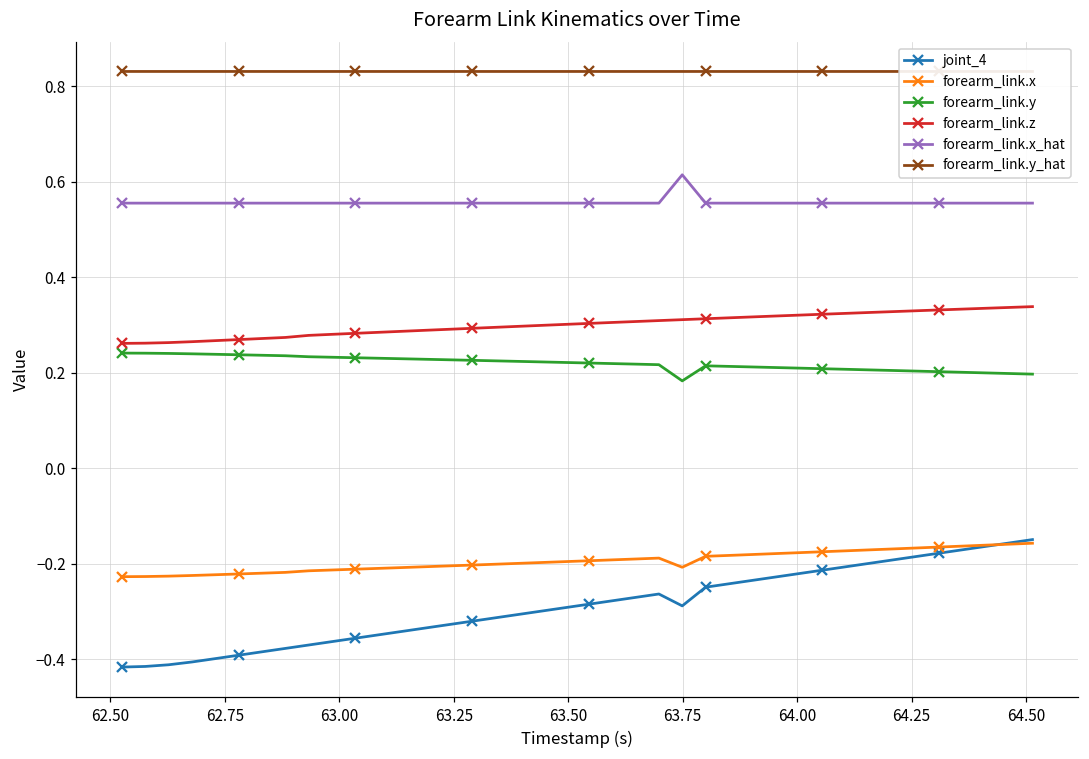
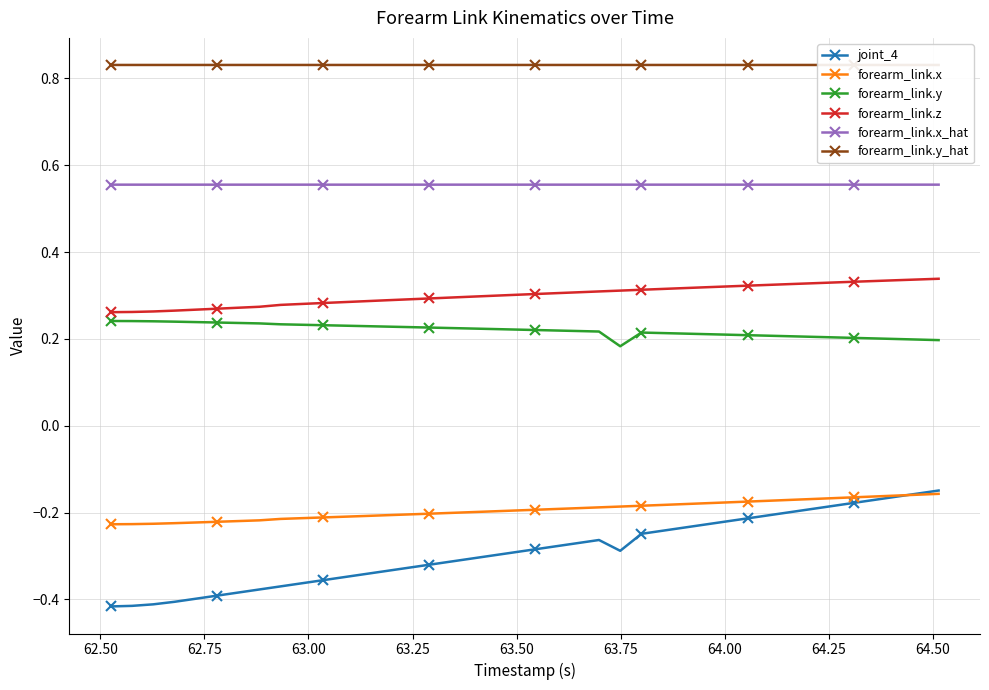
  {
    "joint_4": {
      "63.75": -0.29
    },
    "forearm_link.x": {
-     "63.75": -0.21
+     "63.75": -0.19
    },
    "forearm_link.y": {
      "63.75": 0.18
    },
    "forearm_link.z": {
      "63.75": 0.31
    },
    "forearm_link.x_hat": {
-     "63.75": 0.61
+     "63.75": 0.56
    },
    "forearm_link.y_hat": {
      "63.75": 0.83
    }
  }
